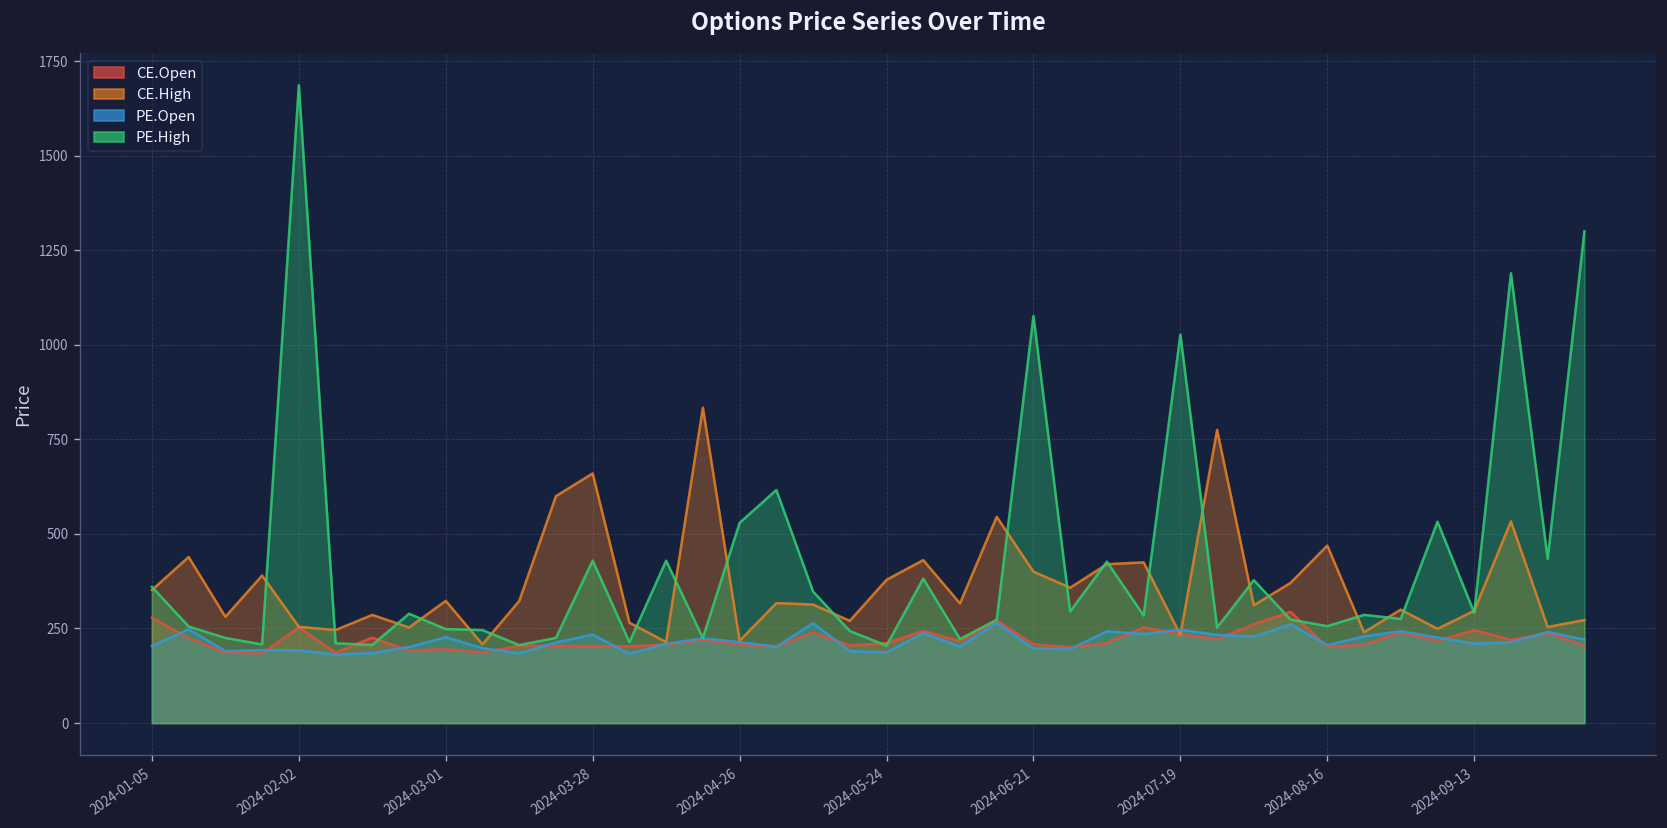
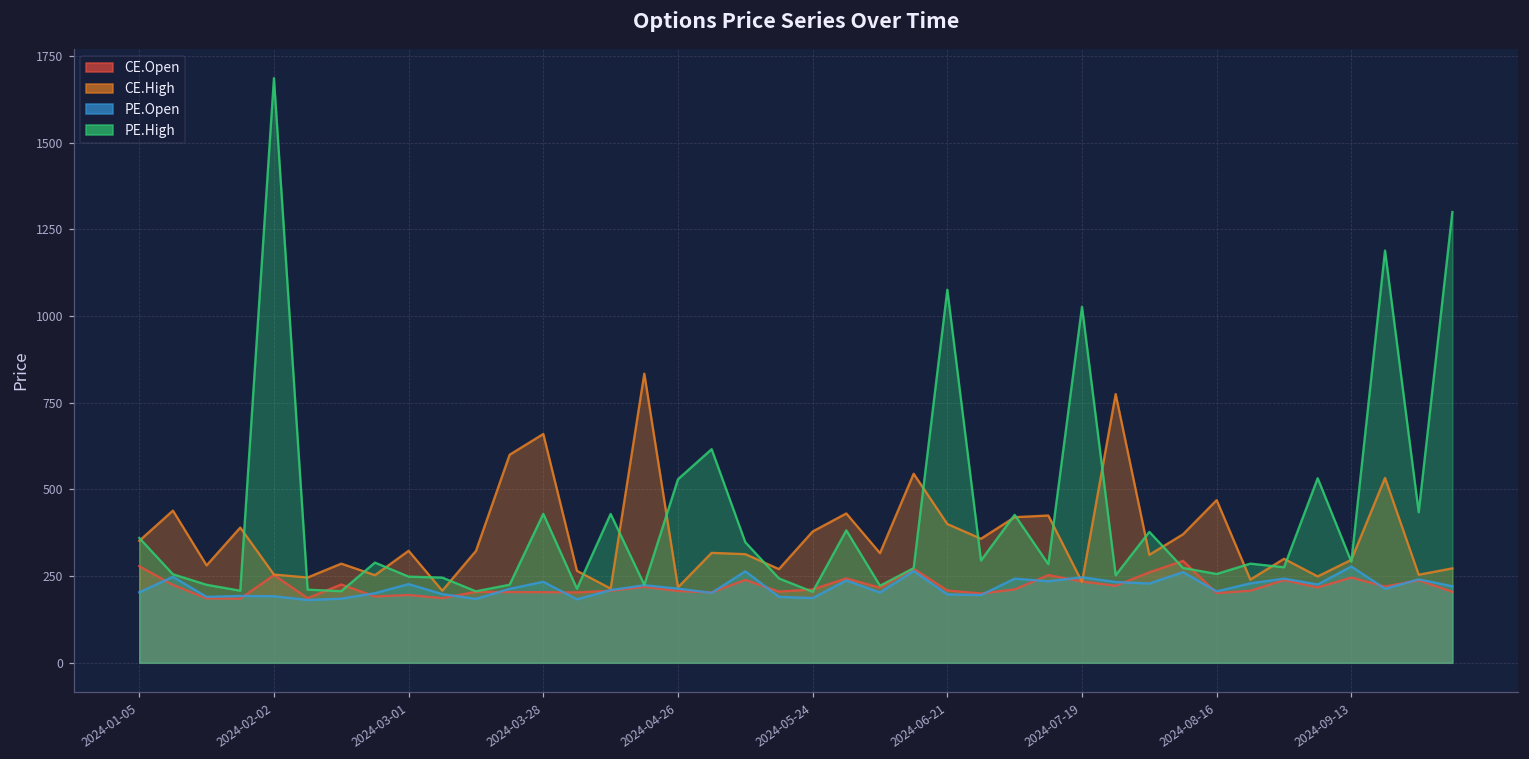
  {
    "PE.Open": {
      "2024-01-05": 200,
      "2024-02-02": 190,
      "2024-03-01": 230,
      "2024-03-28": 230,
      "2024-05-24": 190,
      "2024-06-21": 200,
      "2024-07-19": 250,
-     "2024-09-13": 210
+     "2024-09-13": 280
    },
    "PE.High": {
      "2024-01-05": 360,
      "2024-02-02": 1690,
      "2024-03-01": 250,
      "2024-03-28": 430,
      "2024-04-26": 530,
      "2024-06-21": 1080,
      "2024-07-19": 1030,
      "2024-08-16": 260
    }
  }
